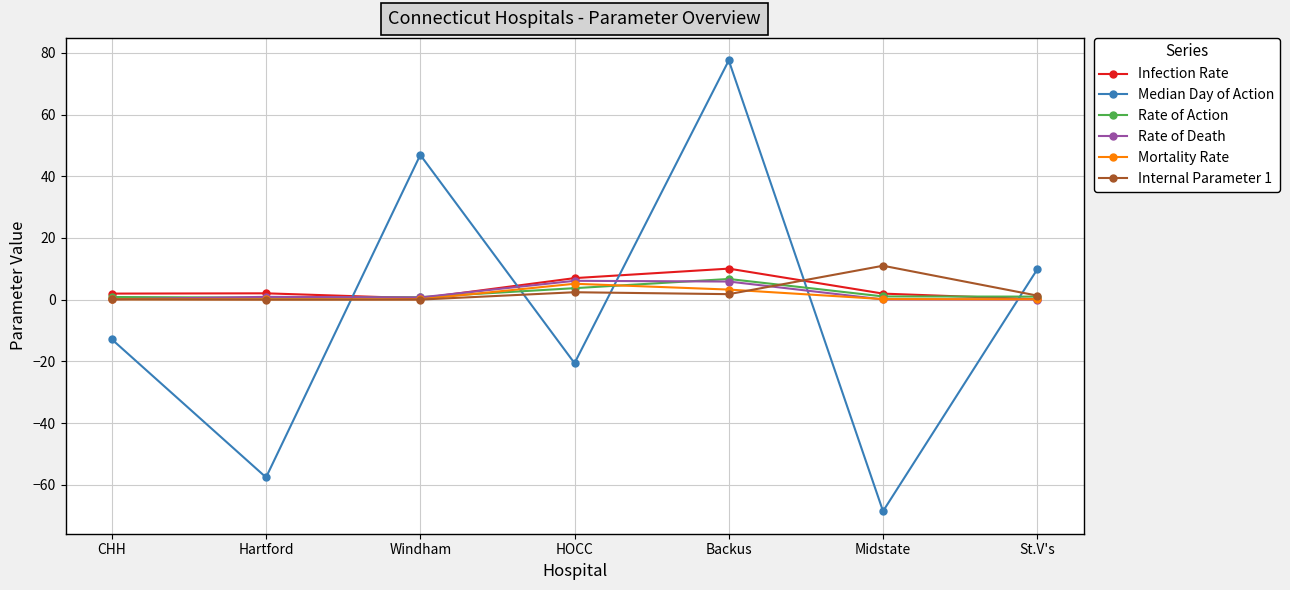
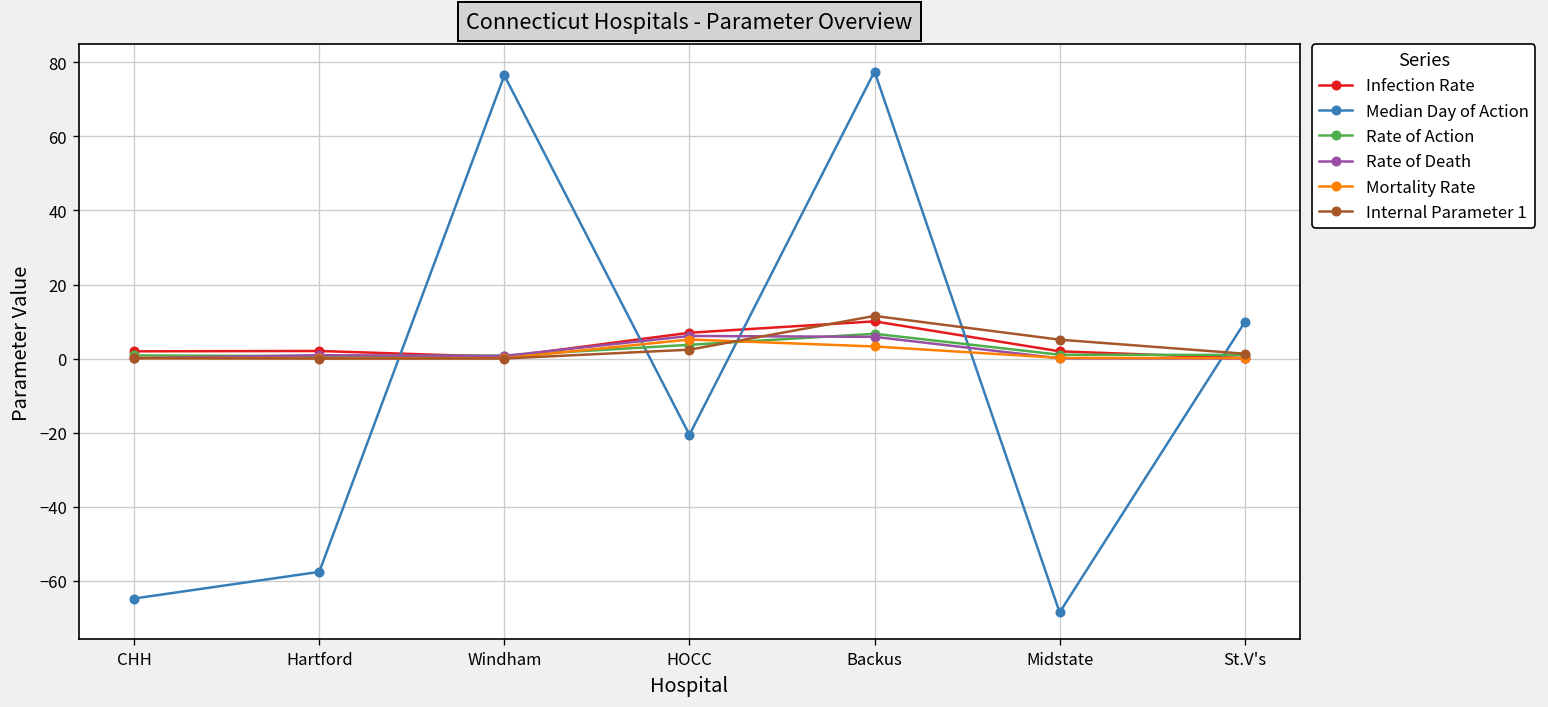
  {
    "Infection Rate": {
      "CHH": 2,
      "Hartford": 2,
      "HOCC": 7,
      "Backus": 10,
      "Midstate": 2
    },
    "Median Day of Action": {
-     "CHH": -13,
+     "CHH": -65,
      "Hartford": -58,
-     "Windham": 47,
+     "Windham": 76,
      "HOCC": -21,
      "Backus": 78,
      "Midstate": -69,
      "St.V's": 10
    },
    "Rate of Action": {
      "HOCC": 4,
      "Midstate": 1
    },
    "Rate of Death": {
      "HOCC": 6
    },
    "Mortality Rate": {
      "HOCC": 5,
      "Backus": 3
    },
    "Internal Parameter 1": {
      "HOCC": 2,
-     "Backus": 2,
-     "Midstate": 11
+     "Backus": 12,
+     "Midstate": 5
    }
  }
